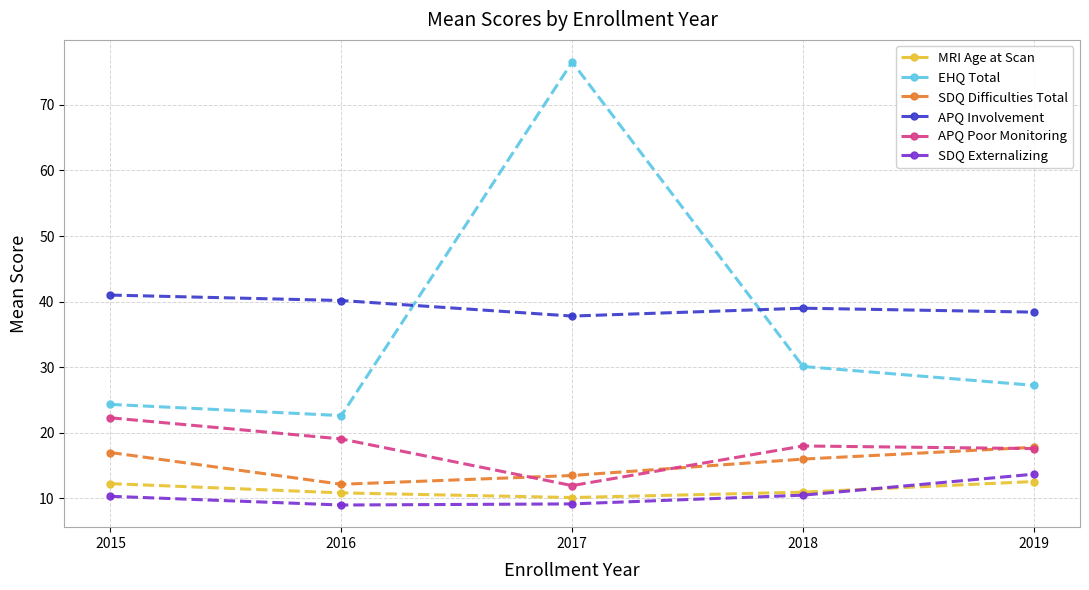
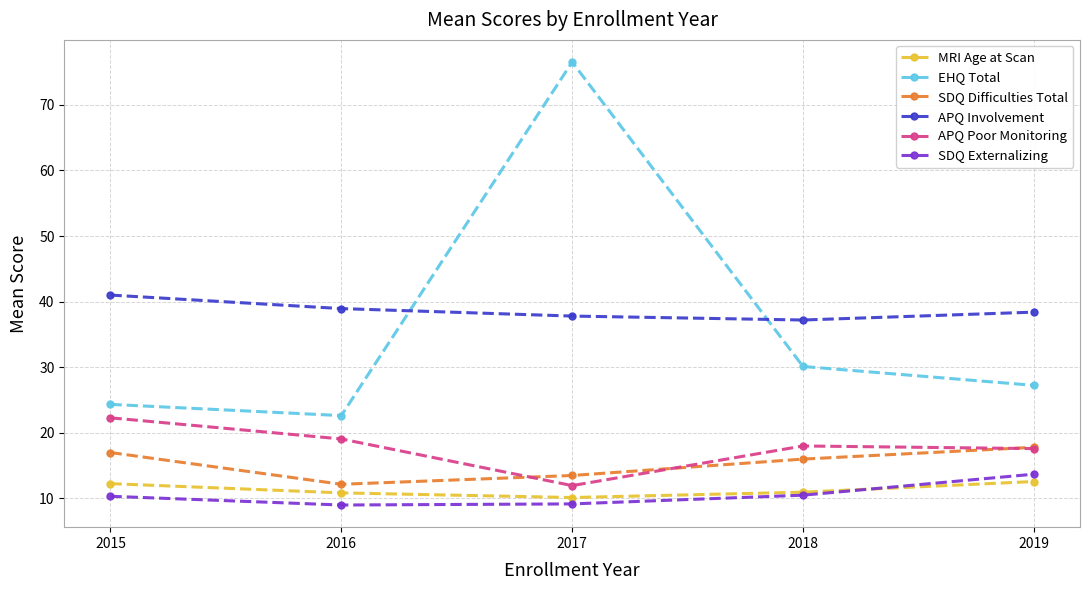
  {
    "MRI Age at Scan": {
      "2015": 12,
      "2016": 11,
      "2017": 10,
      "2018": 11,
      "2019": 13
    },
    "EHQ Total": {
      "2015": 24,
      "2016": 23,
      "2017": 77,
      "2018": 30,
      "2019": 27
    },
    "SDQ Difficulties Total": {
      "2015": 17,
      "2016": 12,
      "2017": 14,
      "2018": 16
    },
    "APQ Involvement": {
      "2015": 41,
-     "2016": 40,
+     "2016": 39,
      "2017": 38,
-     "2018": 39,
+     "2018": 37,
      "2019": 38
    },
    "APQ Poor Monitoring": {
      "2015": 22,
      "2016": 19,
      "2017": 12,
      "2018": 18
    },
    "SDQ Externalizing": {
      "2015": 10,
      "2016": 9,
      "2017": 9,
      "2018": 11,
      "2019": 14
    }
  }
